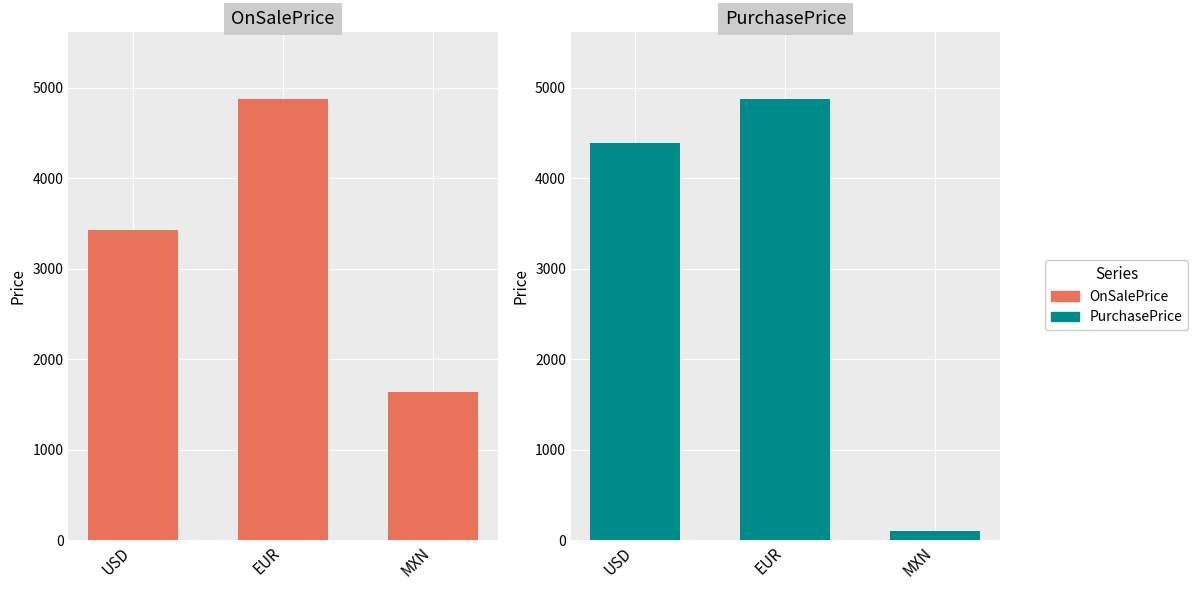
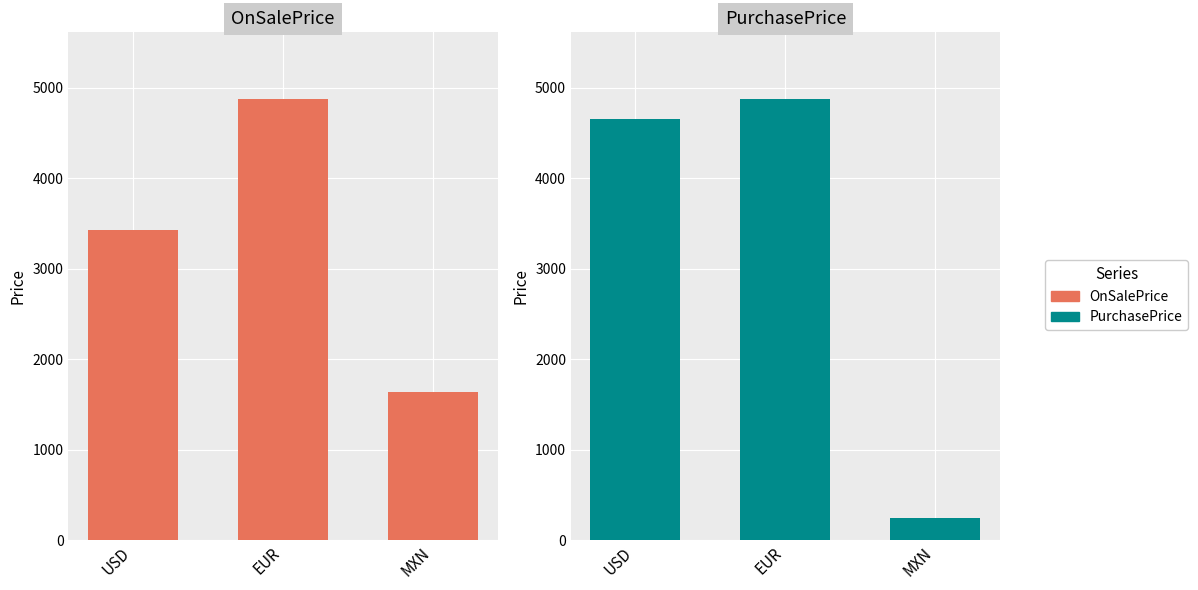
  {
    "OnSalePrice": {
      "USD": 3400,
      "EUR": 4900,
      "MXN": 1600
    },
    "PurchasePrice": {
-     "USD": 4400,
+     "USD": 4700,
      "EUR": 4900,
-     "MXN": 100
+     "MXN": 300
    }
  }
